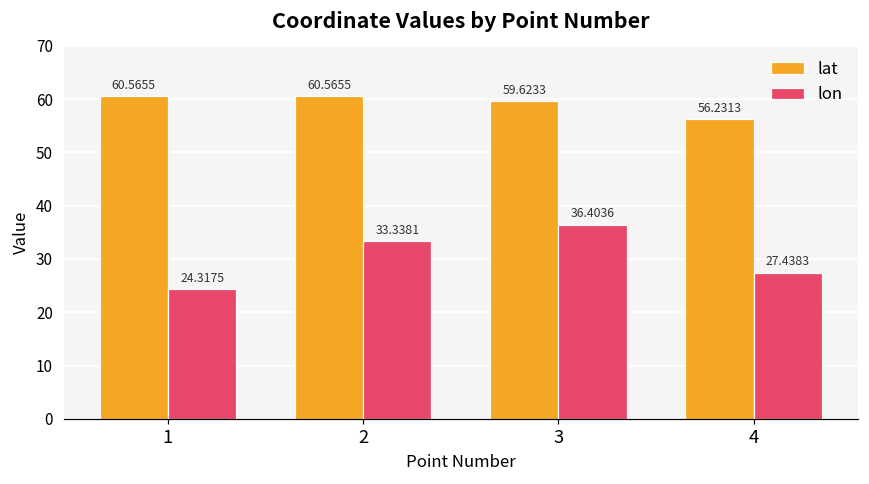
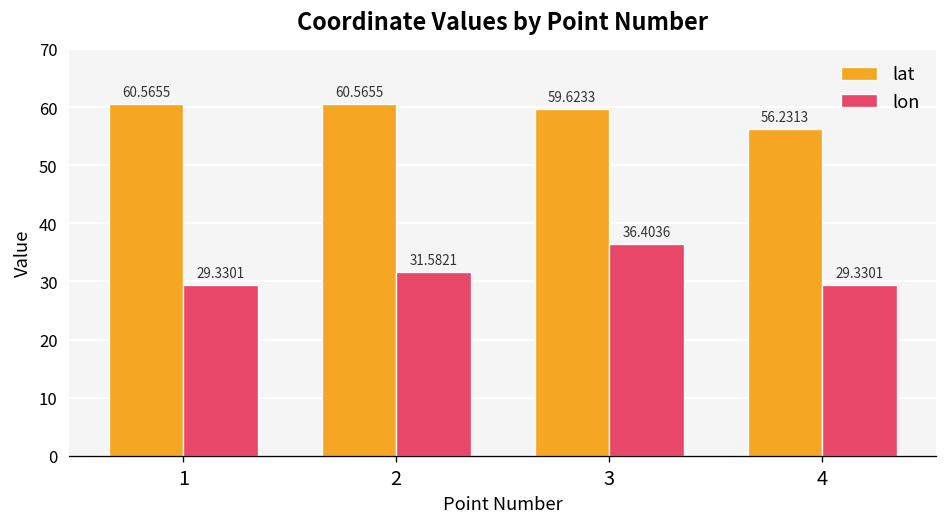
  {
    "lat": {
      "1": 60.5655,
      "2": 60.5655,
      "3": 59.6233,
      "4": 56.2313
    },
    "lon": {
-     "1": 24.3175,
-     "2": 33.3381,
+     "1": 29.3301,
+     "2": 31.5821,
      "3": 36.4036,
-     "4": 27.4383
+     "4": 29.3301
    }
  }
